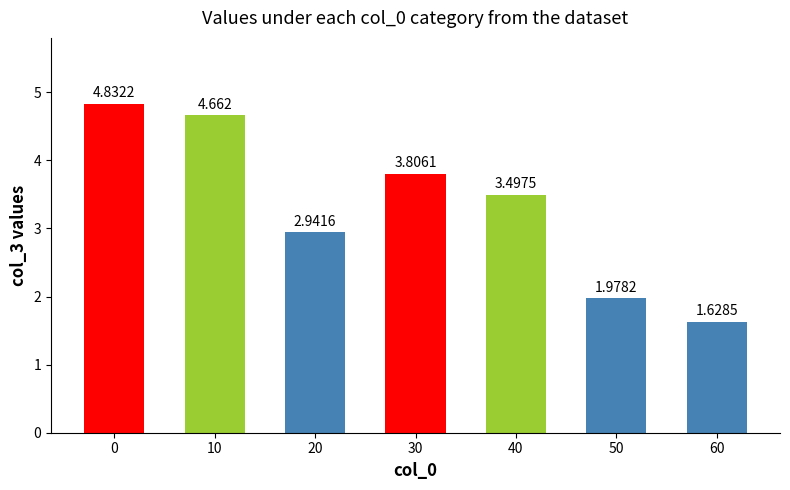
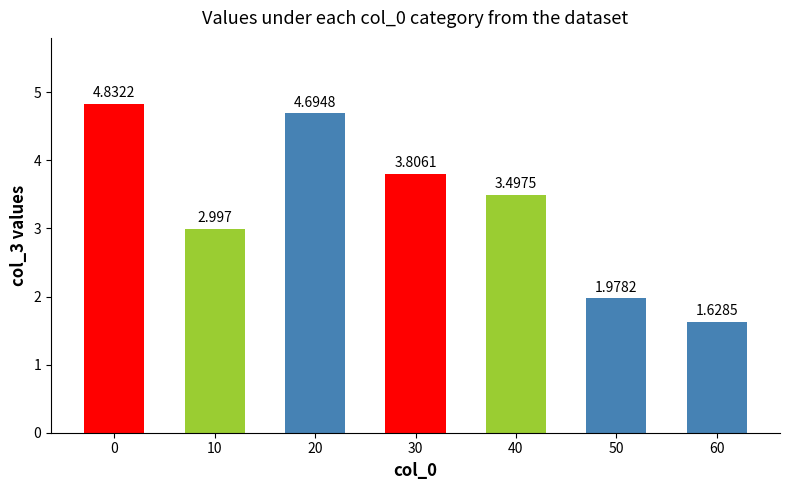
  {
    "0": 4.8322,
-   "10": 4.662,
-   "20": 2.9416,
+   "10": 2.997,
+   "20": 4.6948,
    "30": 3.8061,
    "40": 3.4975,
    "50": 1.9782,
    "60": 1.6285
  }
